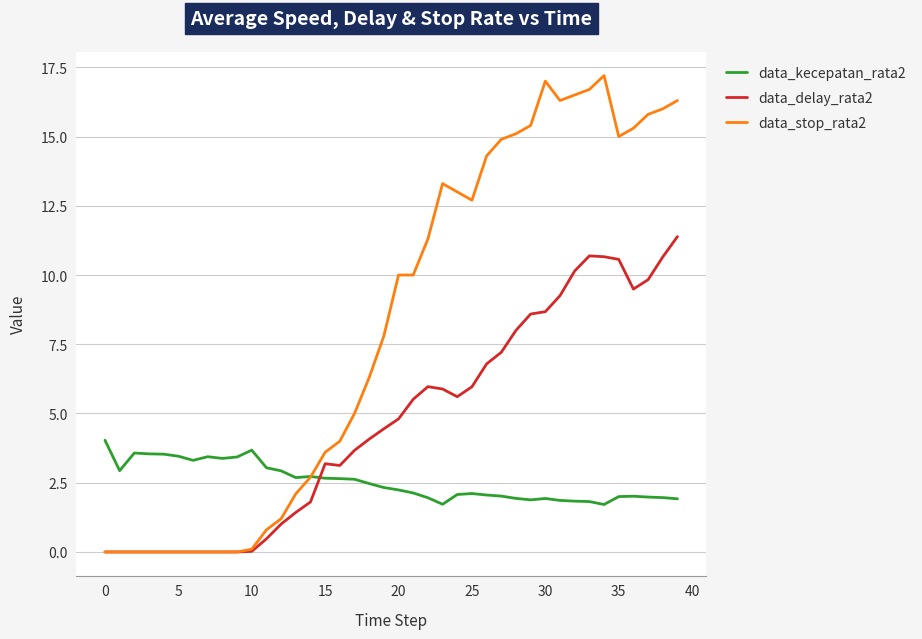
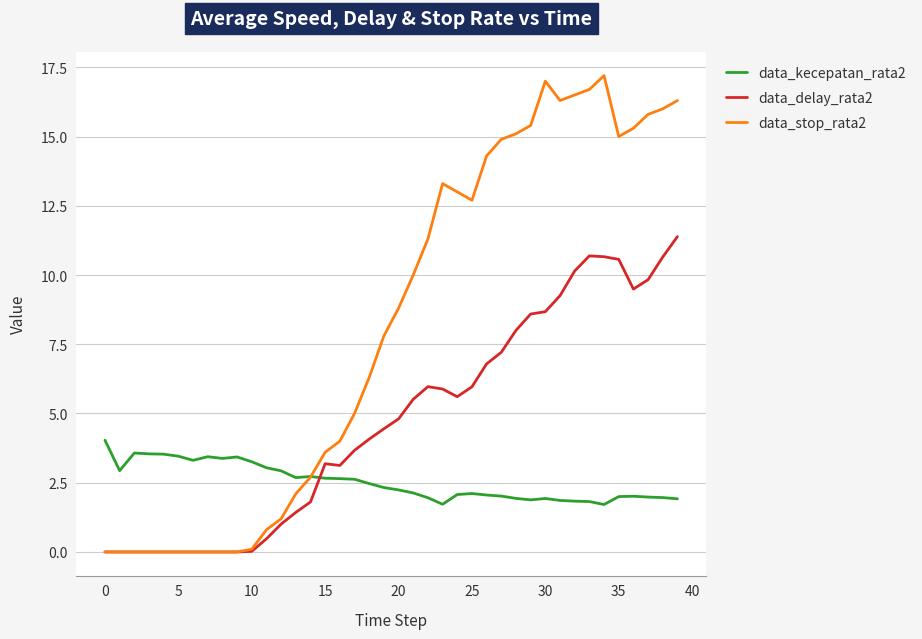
  {
    "data_kecepatan_rata2": {
      "0": 4.0,
      "5": 3.5,
-     "10": 3.7,
+     "10": 3.3,
      "15": 2.7,
      "20": 2.2,
      "25": 2.1,
      "30": 1.9,
      "35": 2.0
    },
    "data_delay_rata2": {
      "15": 3.2,
      "20": 4.8,
      "25": 6.0,
      "30": 8.7,
      "35": 10.6
    },
    "data_stop_rata2": {
      "15": 3.6,
-     "20": 10.0,
+     "20": 8.8,
      "25": 12.7,
      "30": 17.0,
      "35": 15.0
    }
  }
